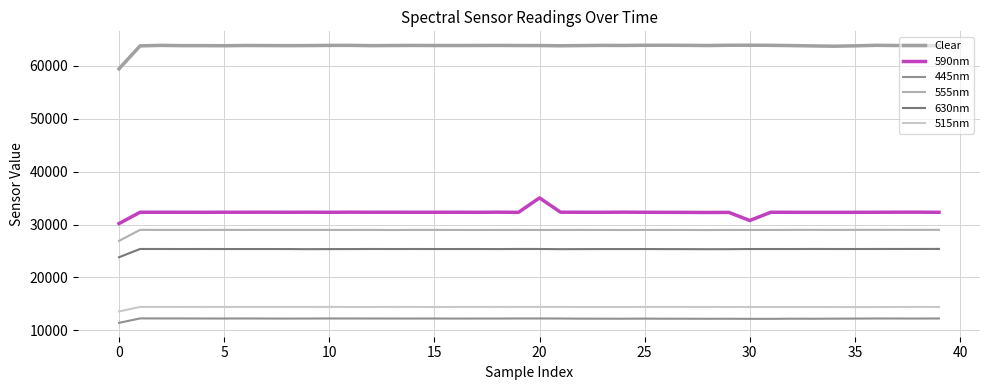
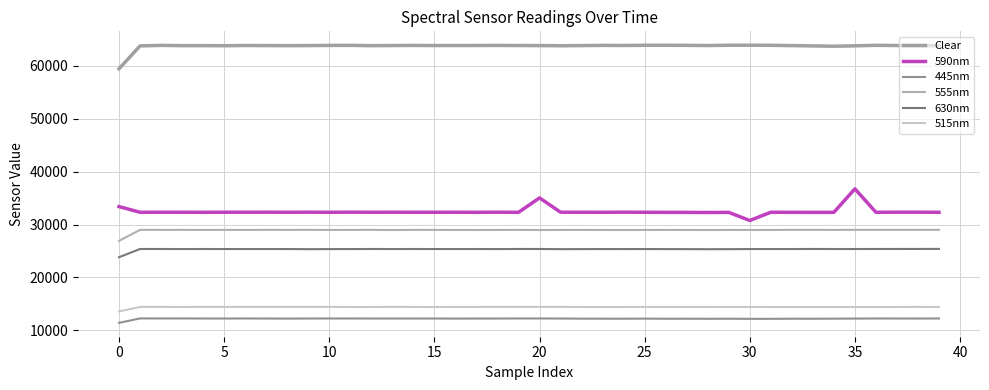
  {
    "590nm": {
-     "0": 30000,
+     "0": 33000,
      "5": 32000,
      "10": 32000,
      "15": 32000,
      "20": 35000,
      "25": 32000,
      "30": 31000,
-     "35": 32000
+     "35": 37000
    }
  }
